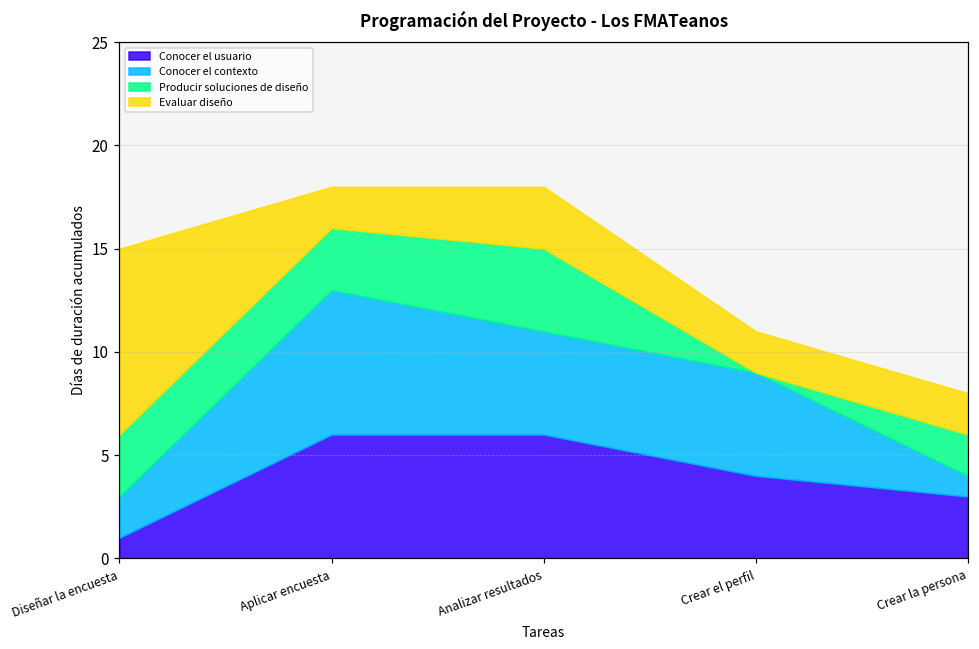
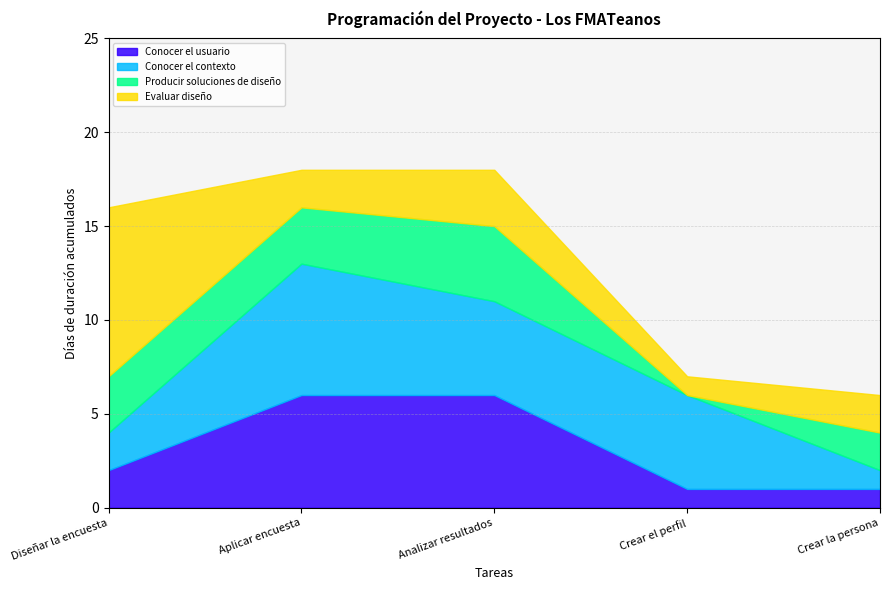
  {
    "Conocer el usuario": {
-     "Diseñar la encuesta": 1,
+     "Diseñar la encuesta": 2,
      "Aplicar encuesta": 6,
      "Analizar resultados": 6,
-     "Crear el perfil": 4,
-     "Crear la persona": 3
+     "Crear el perfil": 1,
+     "Crear la persona": 1
    },
    "Conocer el contexto": {
      "Diseñar la encuesta": 2,
      "Aplicar encuesta": 7,
      "Analizar resultados": 5,
      "Crear la persona": 1
    },
    "Producir soluciones de diseño": {
      "Diseñar la encuesta": 3,
      "Aplicar encuesta": 3,
      "Analizar resultados": 4,
      "Crear la persona": 2
    },
    "Evaluar diseño": {
      "Diseñar la encuesta": 9,
      "Aplicar encuesta": 2,
      "Analizar resultados": 3,
-     "Crear el perfil": 2,
+     "Crear el perfil": 1,
      "Crear la persona": 2
    }
  }
